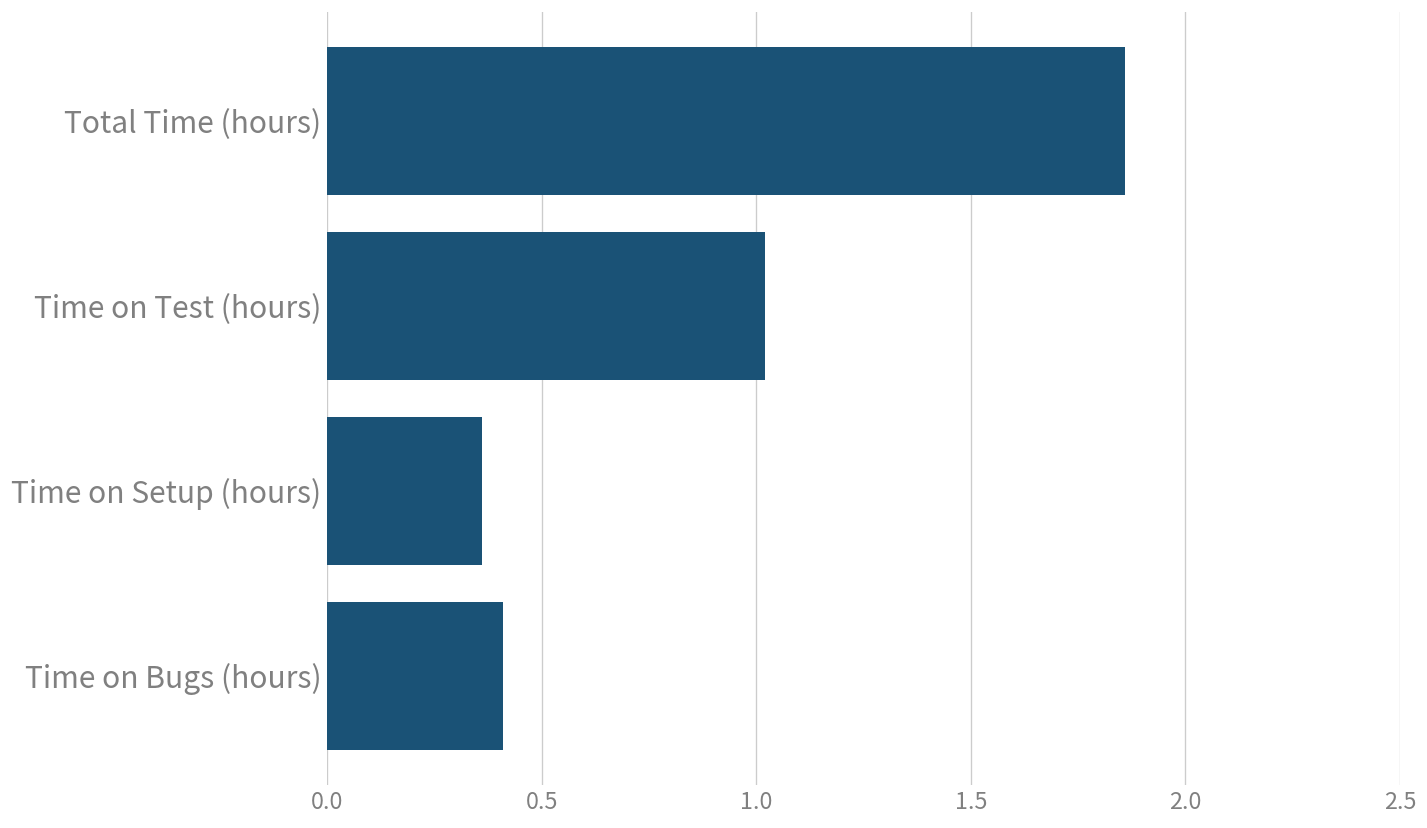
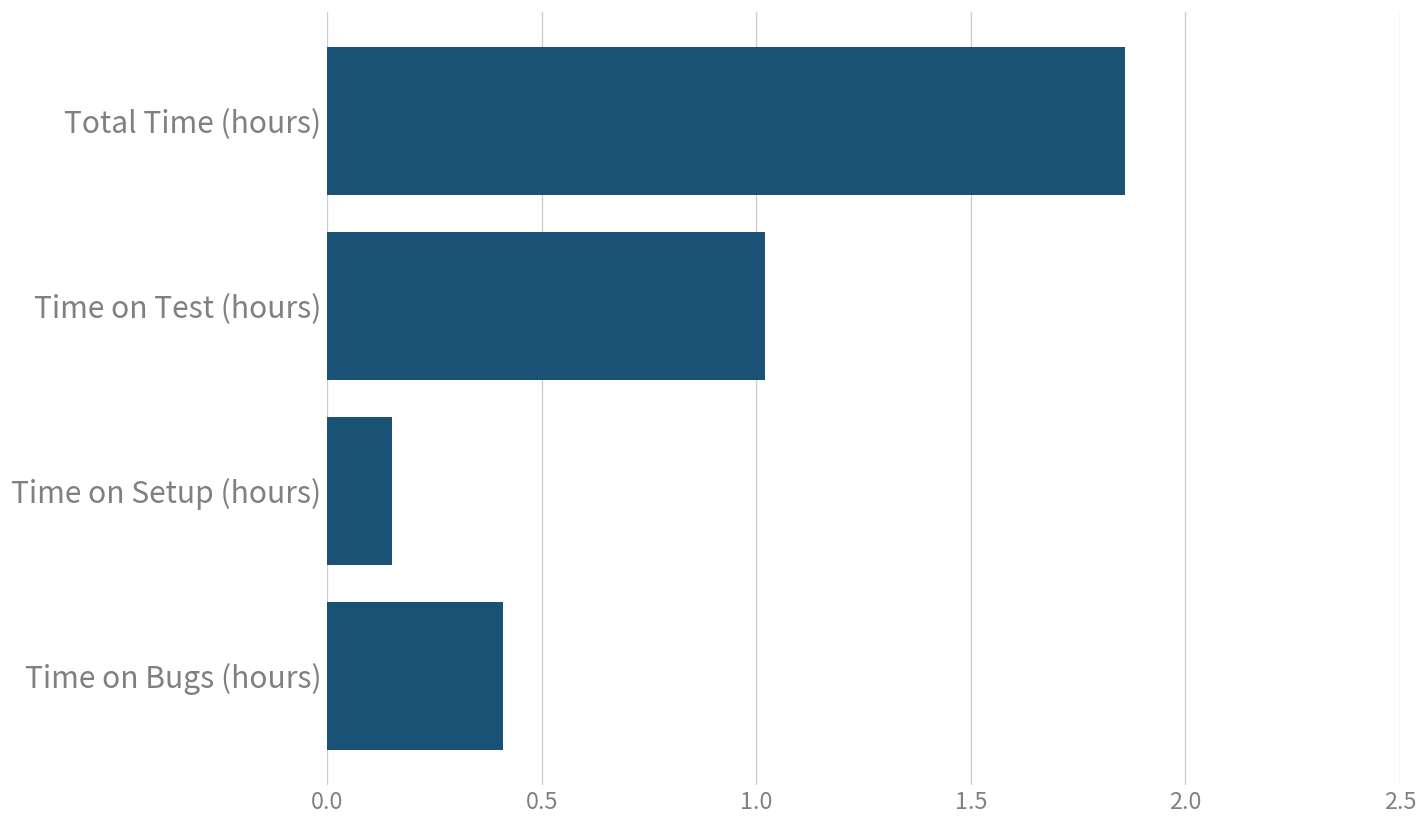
  {
    "Total Time (hours)": 1.86,
    "Time on Test (hours)": 1.02,
-   "Time on Setup (hours)": 0.36,
+   "Time on Setup (hours)": 0.15,
    "Time on Bugs (hours)": 0.41
  }
